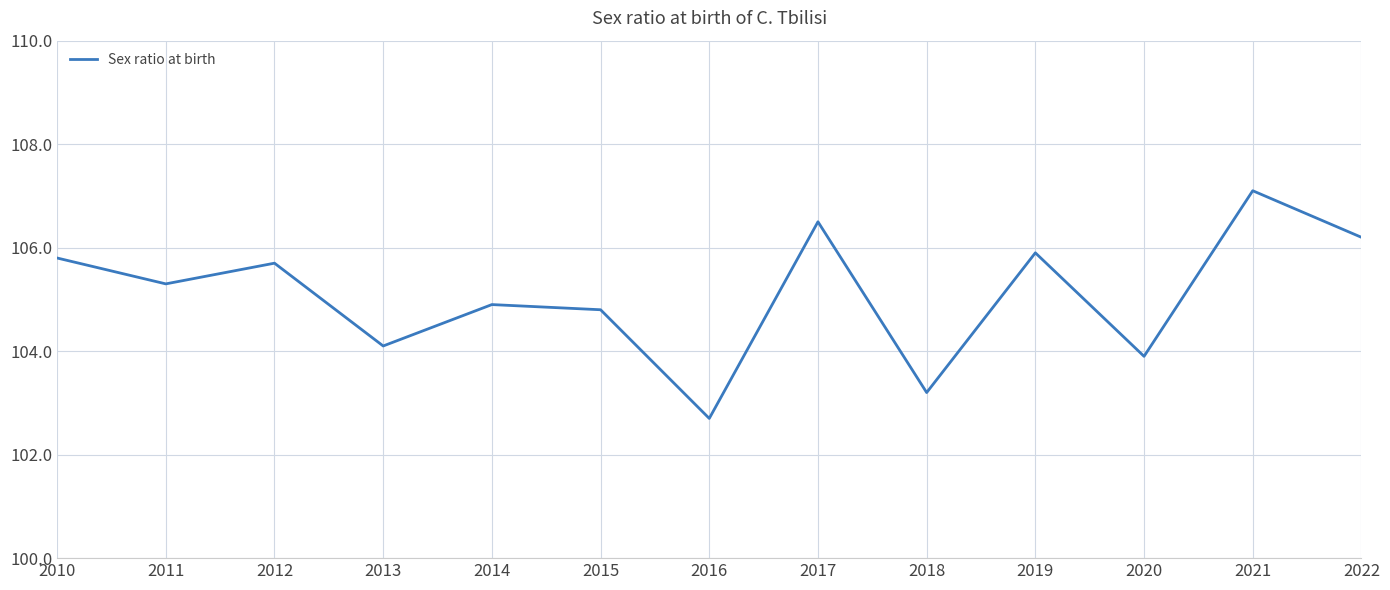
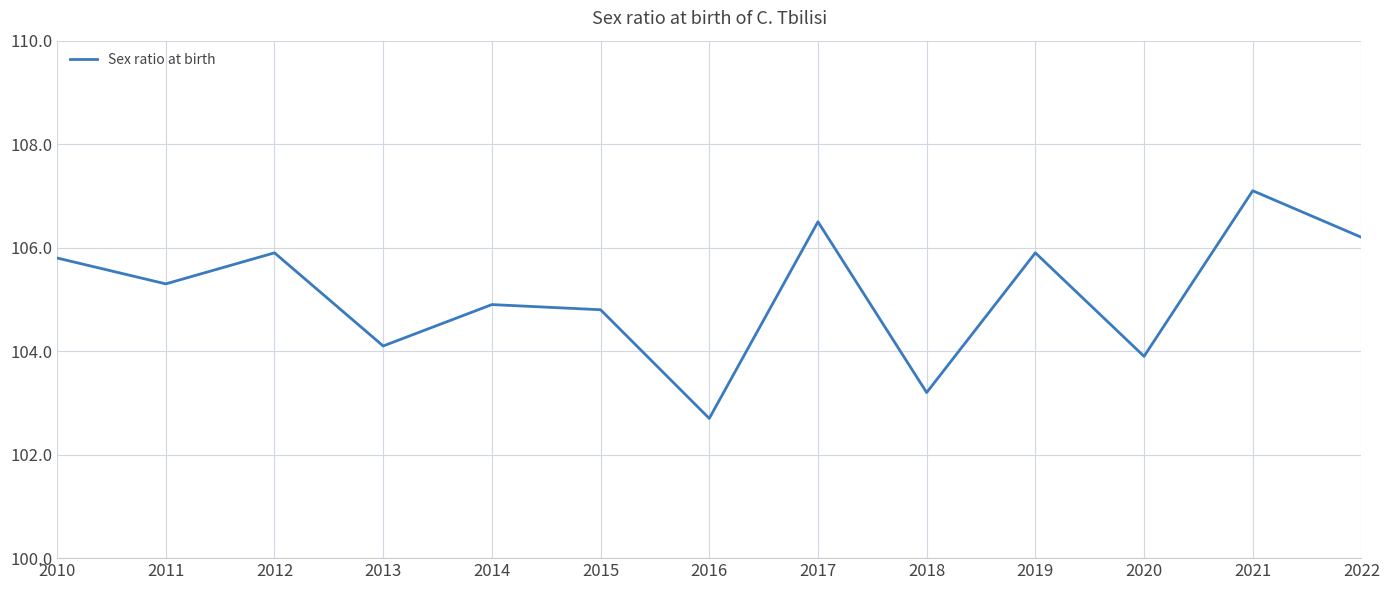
  {
    "2010": 105.8,
    "2011": 105.3,
-   "2012": 105.7,
+   "2012": 105.9,
    "2013": 104.1,
    "2014": 104.9,
    "2015": 104.8,
    "2016": 102.7,
    "2017": 106.5,
    "2018": 103.2,
    "2019": 105.9,
    "2020": 103.9,
    "2021": 107.1,
    "2022": 106.2
  }
